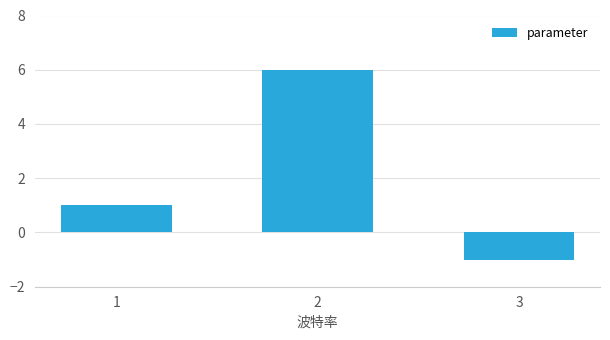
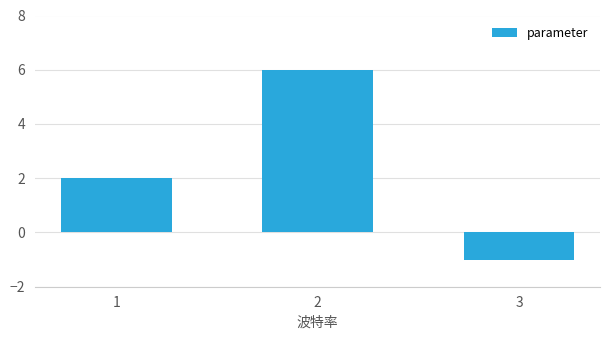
  {
-   "1": 1,
+   "1": 2,
    "2": 6,
    "3": -1
  }
